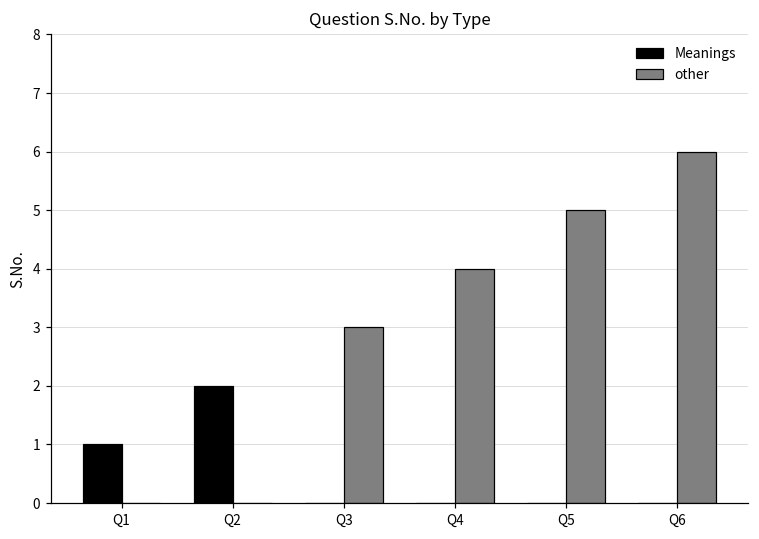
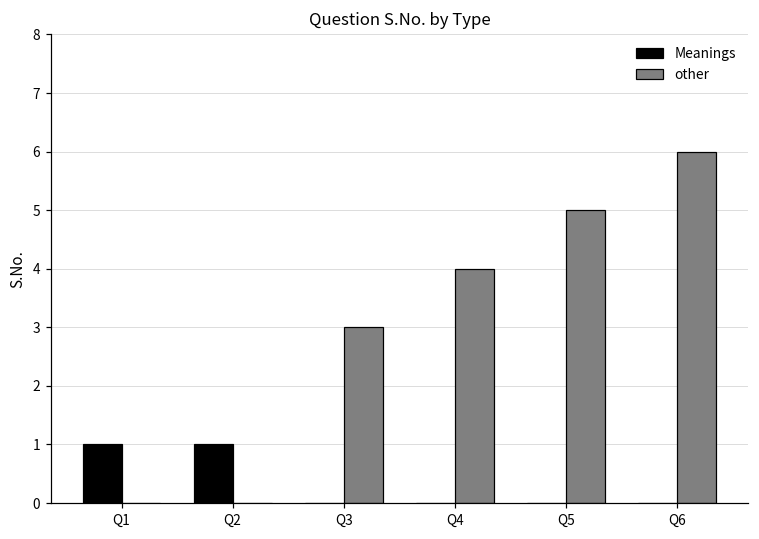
  {
    "Meanings": {
      "Q1": 1,
-     "Q2": 2,
+     "Q2": 1,
      "Q3": 0,
      "Q4": 0,
      "Q5": 0,
      "Q6": 0
    },
    "other": {
      "Q1": 0,
      "Q2": 0,
      "Q3": 3,
      "Q4": 4,
      "Q5": 5,
      "Q6": 6
    }
  }
